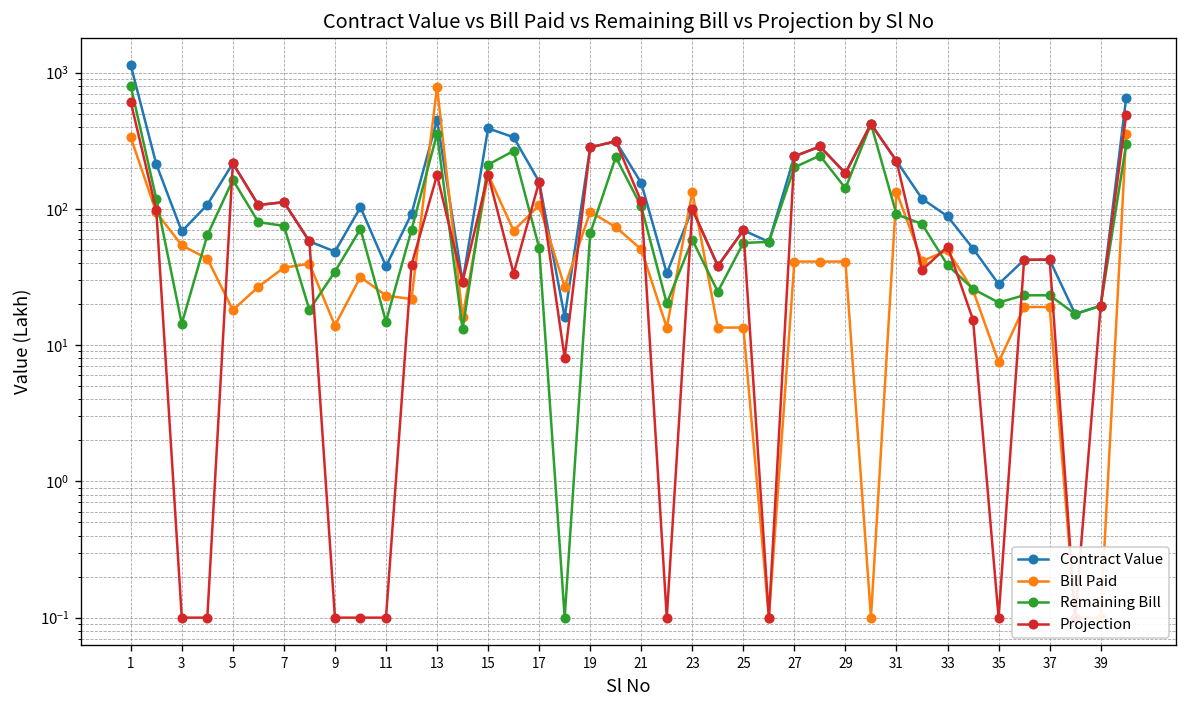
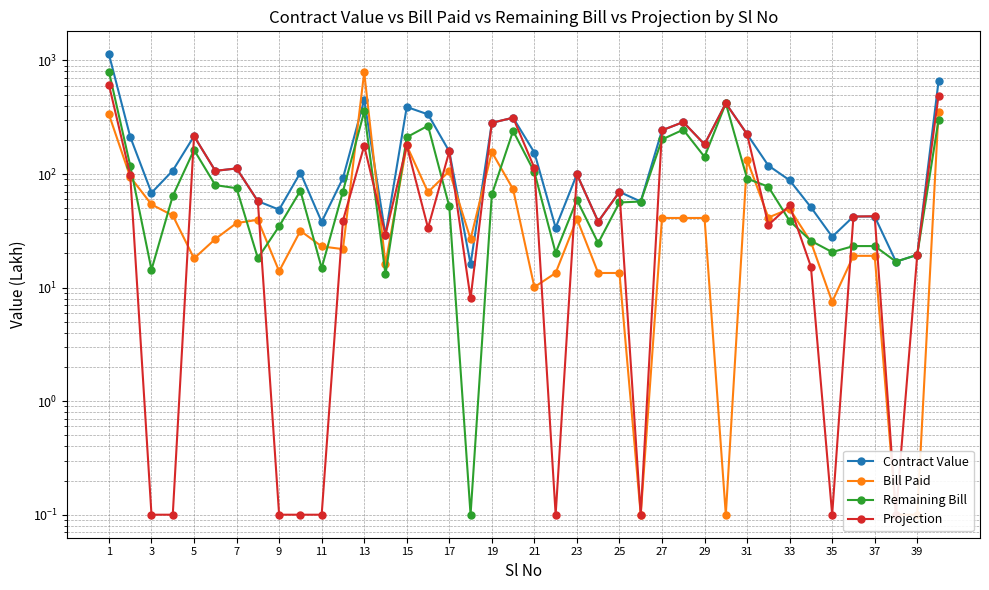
  {
    "Contract Value": {
      "1": 1100,
      "3": 70,
      "9": 49,
      "11": 38,
      "13": 450,
      "15": 390,
      "21": 150,
      "33": 90,
      "35": 28
    },
    "Bill Paid": {
      "1": 330,
      "3": 50,
      "5": 18,
      "7": 37,
      "9": 14,
      "11": 23,
      "13": 800,
      "17": 110,
-     "19": 90,
-     "21": 50,
-     "23": 130,
+     "19": 160,
+     "21": 10,
+     "23": 40,
      "25": 13,
      "27": 41,
      "29": 41,
      "31": 130,
      "33": 50,
      "35": 7,
      "37": 19
    },
    "Remaining Bill": {
      "1": 800,
      "3": 14,
      "5": 160,
      "7": 80,
      "9": 35,
      "11": 15,
      "13": 360,
      "15": 210,
      "17": 50,
      "19": 70,
      "21": 100,
      "23": 60,
      "25": 60,
      "27": 200,
      "29": 140,
      "31": 90,
      "33": 39,
      "35": 21,
      "37": 23
    },
    "Projection": {
      "1": 600,
      "3": 0.10,
      "9": 0.10,
      "11": 0.10,
      "13": 180,
      "21": 110,
      "33": 50,
      "35": 0.10
    }
  }
